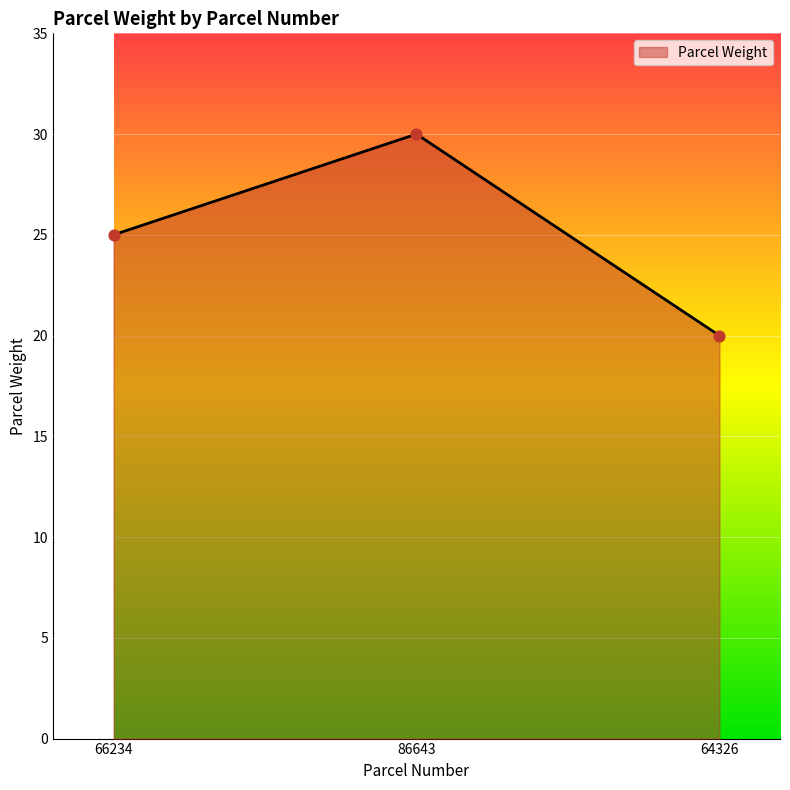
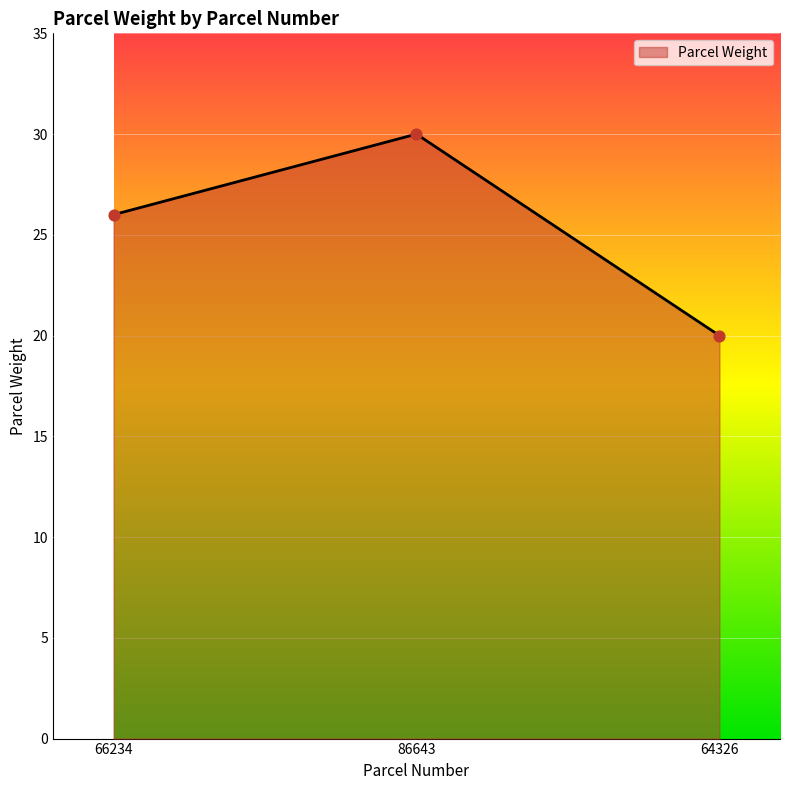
  {
-   "66234": 25,
+   "66234": 26,
    "86643": 30,
    "64326": 20
  }
